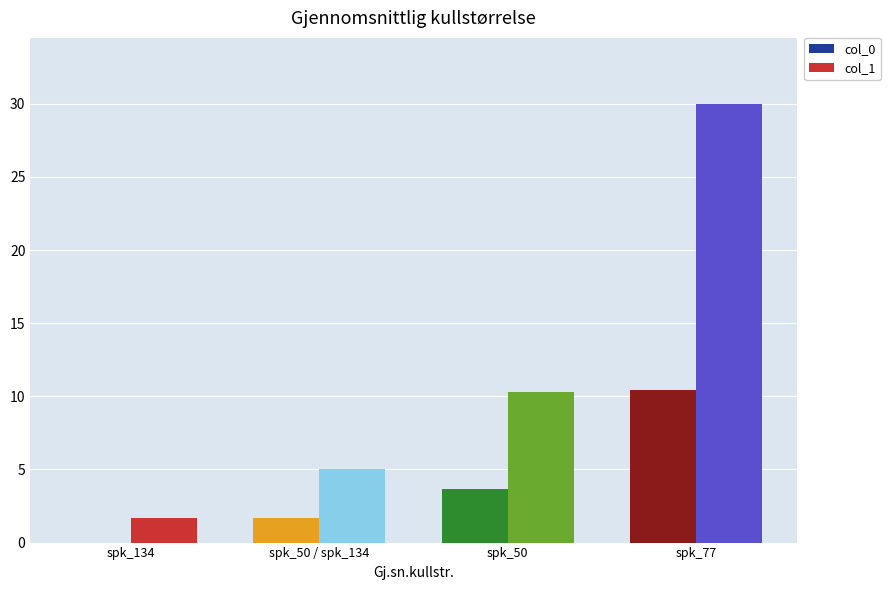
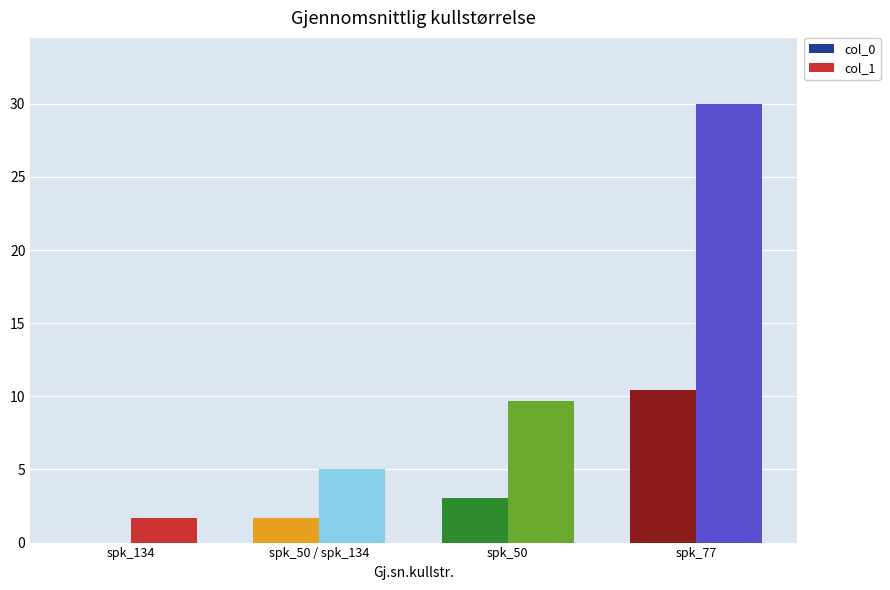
  {
    "col_0": {
      "spk_134": 0.0,
      "spk_50 / spk_134": 1.7,
-     "spk_50": 3.7,
+     "spk_50": 3.1,
      "spk_77": 10.5
    },
    "col_1": {
      "spk_134": 1.7,
      "spk_50 / spk_134": 5.0,
-     "spk_50": 10.3,
+     "spk_50": 9.7,
      "spk_77": 30.0
    }
  }
